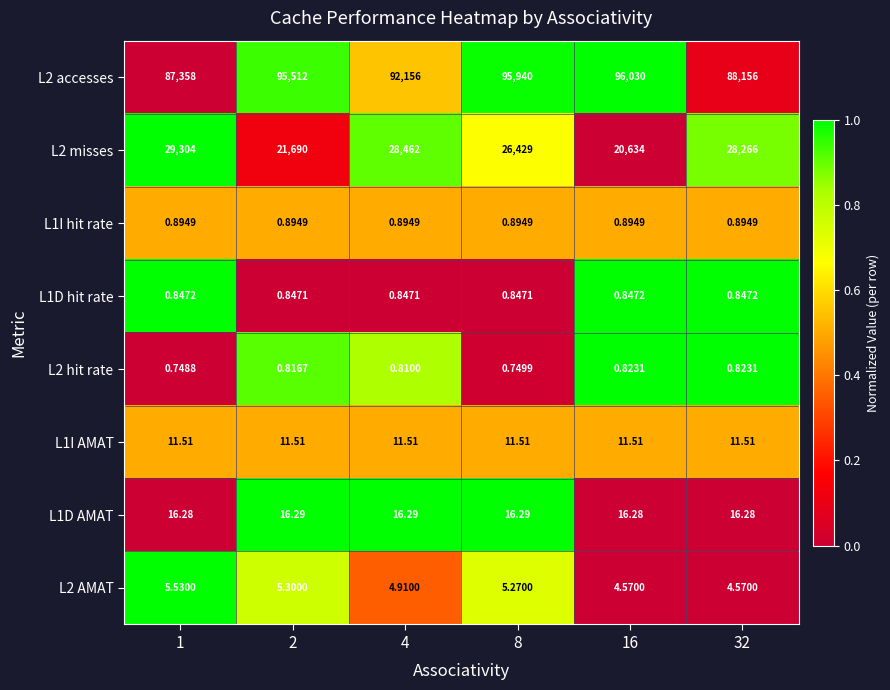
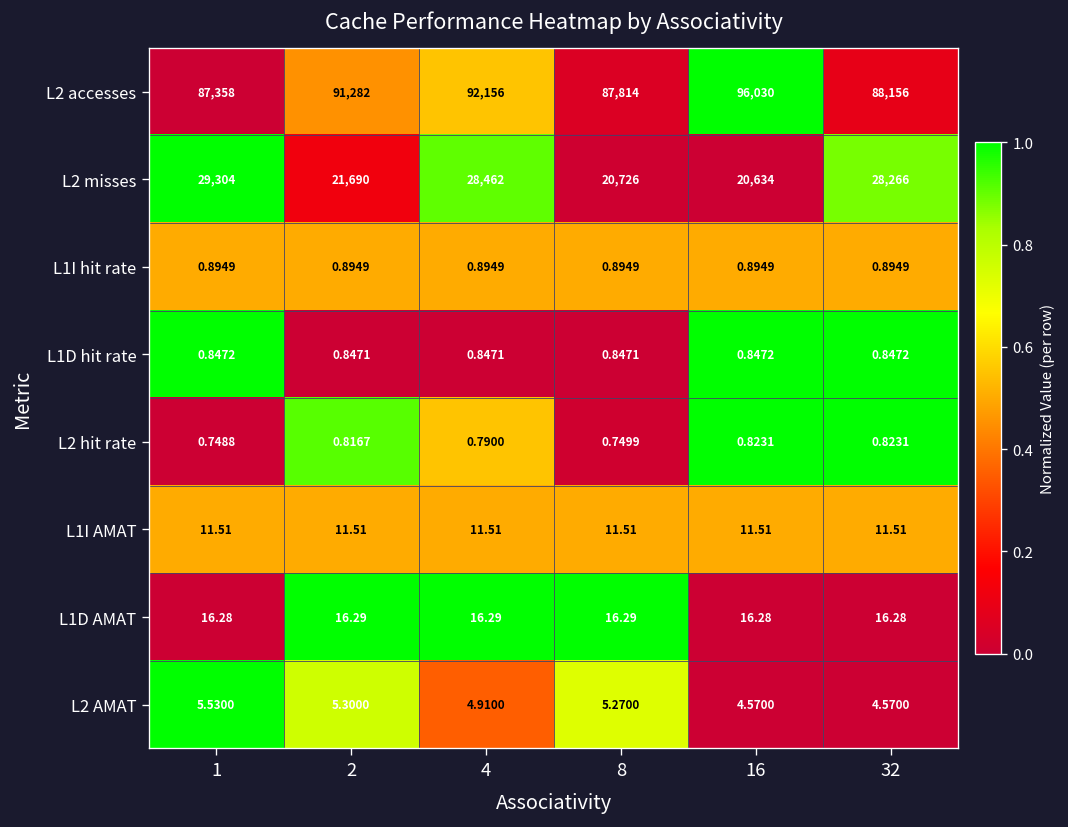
  {
    "L2 accesses": {
      "1": "87,358",
-     "2": "95,512",
+     "2": "91,282",
      "4": "92,156",
-     "8": "95,940",
+     "8": "87,814",
      "16": "96,030",
      "32": "88,156"
    },
    "L2 misses": {
      "1": "29,304",
      "2": "21,690",
      "4": "28,462",
-     "8": "26,429",
+     "8": "20,726",
      "16": "20,634",
      "32": "28,266"
    },
    "L1I hit rate": {
      "1": "0.8949",
      "2": "0.8949",
      "4": "0.8949",
      "8": "0.8949",
      "16": "0.8949",
      "32": "0.8949"
    },
    "L1D hit rate": {
      "1": "0.8472",
      "2": "0.8471",
      "4": "0.8471",
      "8": "0.8471",
      "16": "0.8472",
      "32": "0.8472"
    },
    "L2 hit rate": {
      "1": "0.7488",
      "2": "0.8167",
-     "4": "0.8100",
+     "4": "0.7900",
      "8": "0.7499",
      "16": "0.8231",
      "32": "0.8231"
    },
    "L1I AMAT": {
      "1": "11.51",
      "2": "11.51",
      "4": "11.51",
      "8": "11.51",
      "16": "11.51",
      "32": "11.51"
    },
    "L1D AMAT": {
      "1": "16.28",
      "2": "16.29",
      "4": "16.29",
      "8": "16.29",
      "16": "16.28",
      "32": "16.28"
    },
    "L2 AMAT": {
      "1": "5.5300",
      "2": "5.3000",
      "4": "4.9100",
      "8": "5.2700",
      "16": "4.5700",
      "32": "4.5700"
    }
  }
